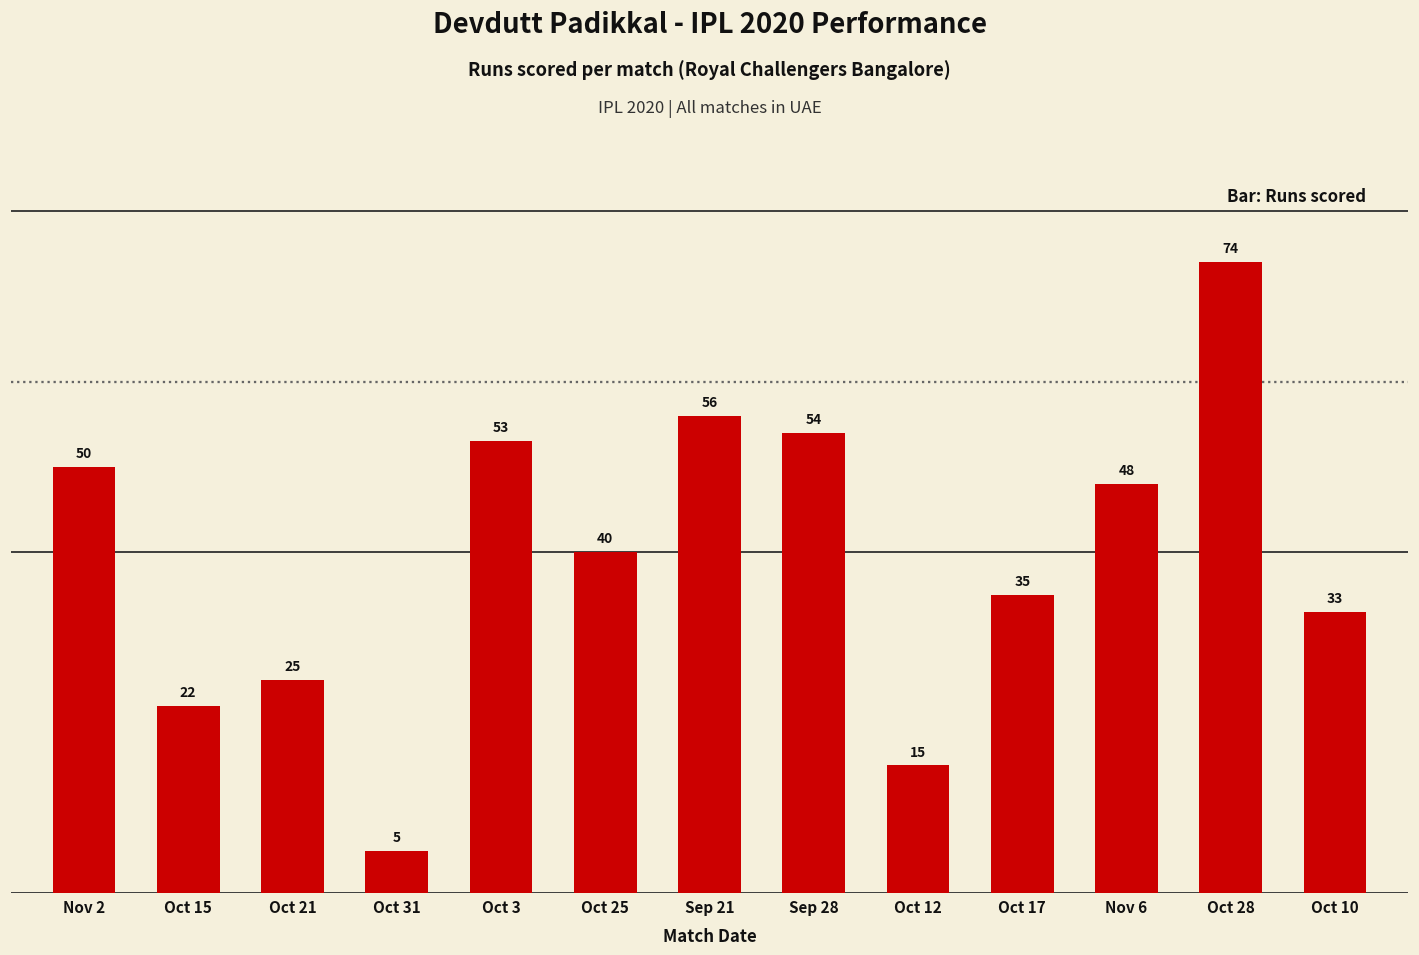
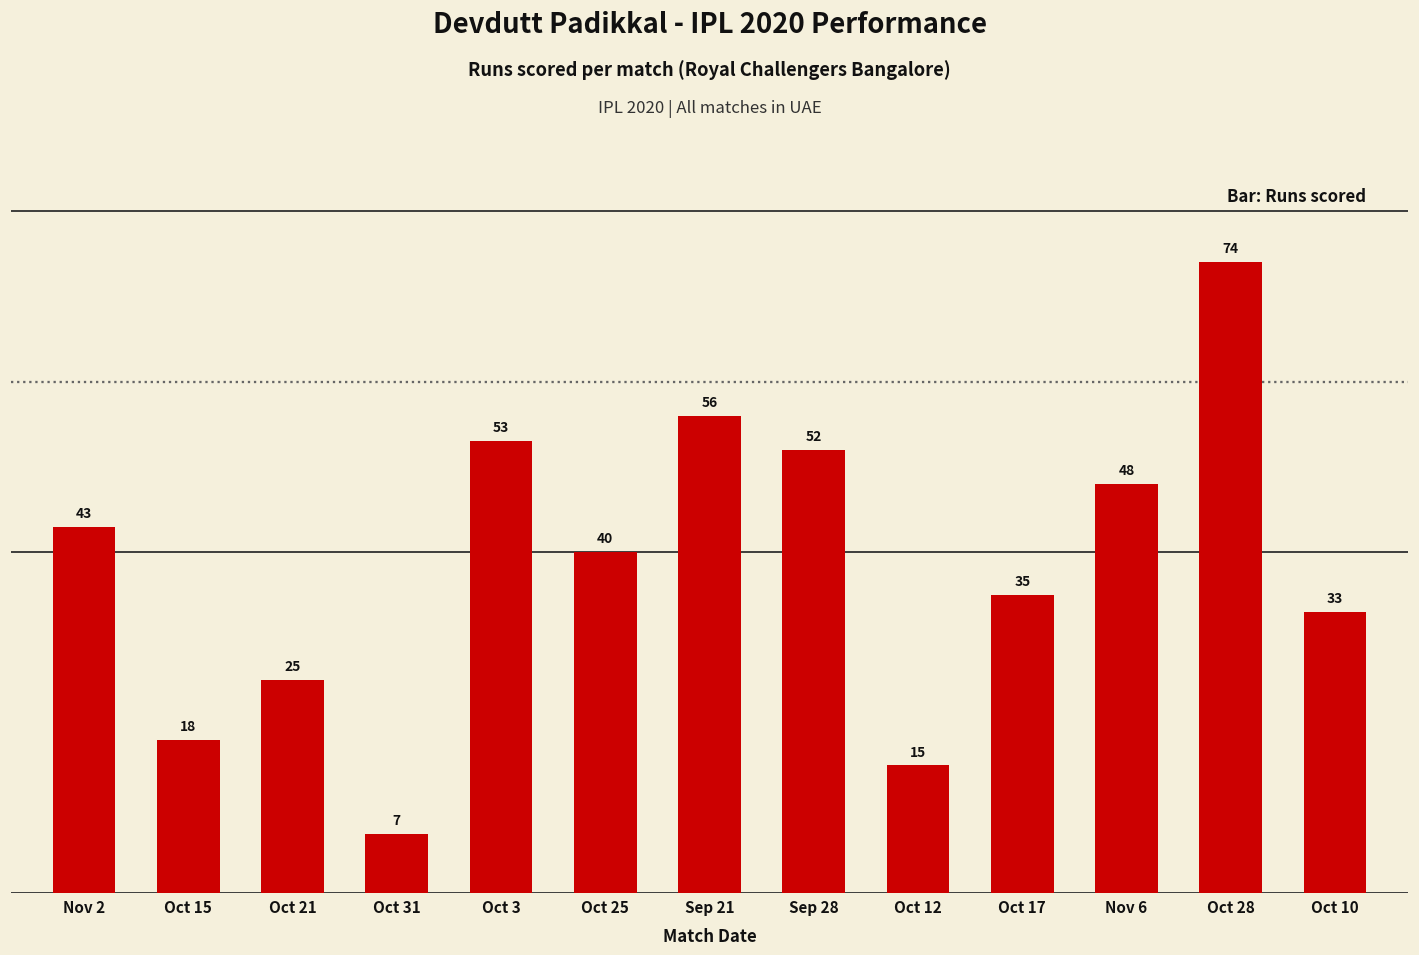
  {
-   "Nov 2": 50,
-   "Oct 15": 22,
+   "Nov 2": 43,
+   "Oct 15": 18,
    "Oct 21": 25,
-   "Oct 31": 5,
+   "Oct 31": 7,
    "Oct 3": 53,
    "Oct 25": 40,
    "Sep 21": 56,
-   "Sep 28": 54,
+   "Sep 28": 52,
    "Oct 12": 15,
    "Oct 17": 35,
    "Nov 6": 48,
    "Oct 28": 74,
    "Oct 10": 33
  }
